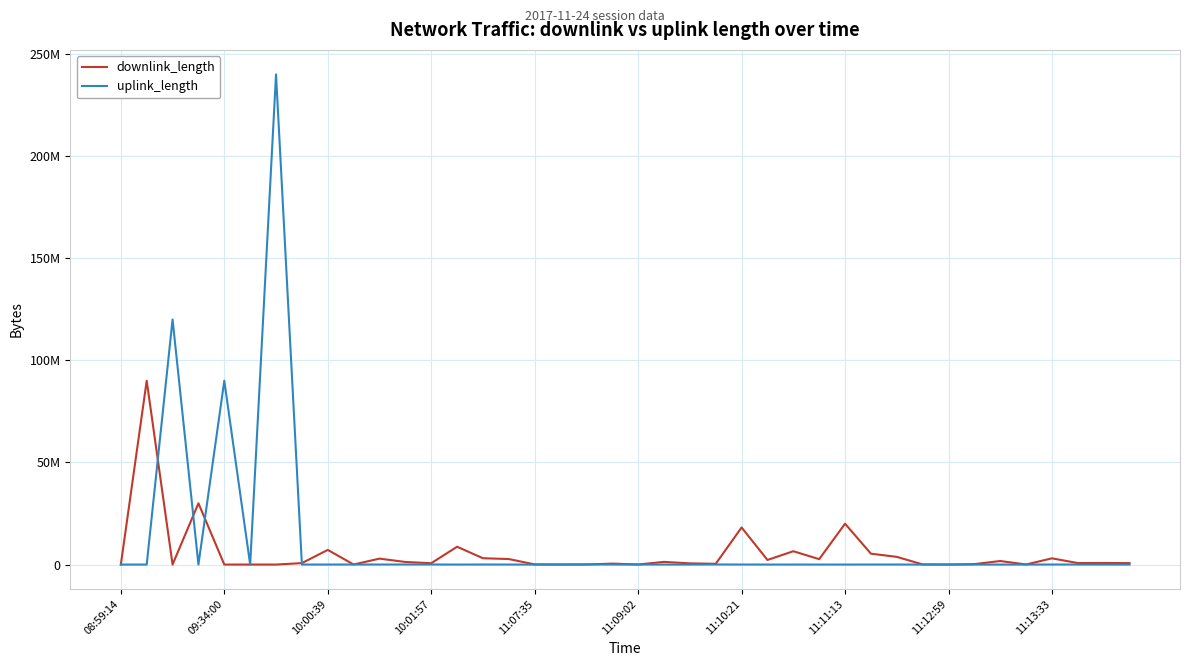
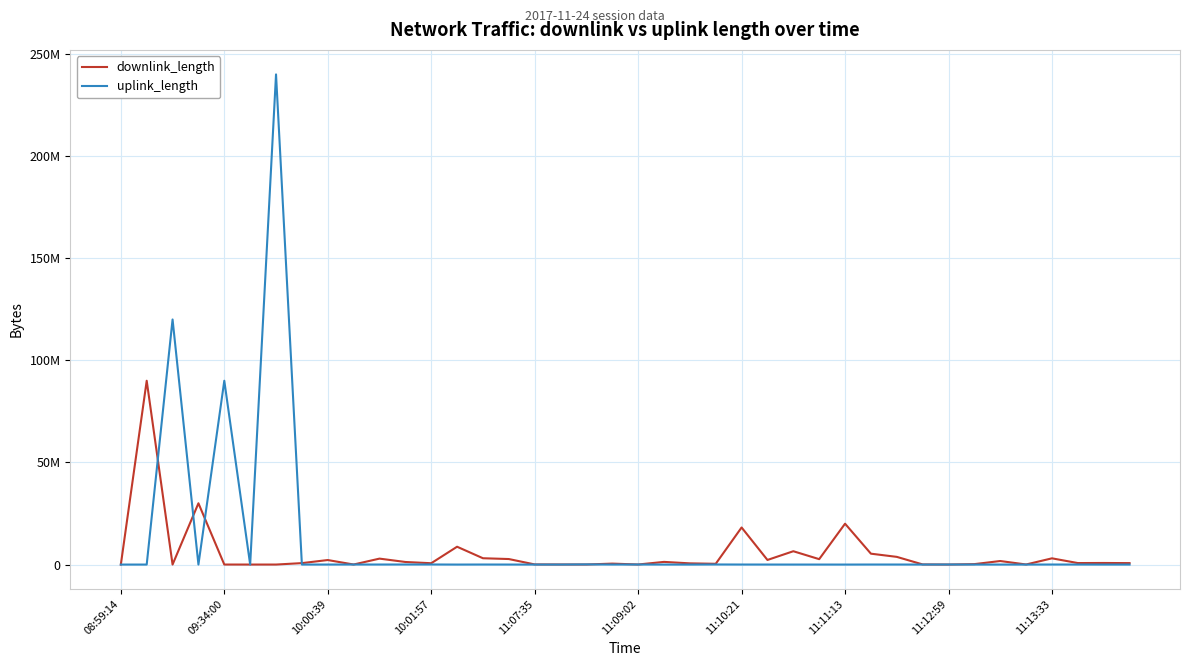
  {
    "downlink_length": {
-     "10:00:39": 7000000,
+     "10:00:39": 2000000,
      "11:10:21": 18000000,
      "11:11:13": 20000000,
      "11:13:33": 3000000
    },
    "uplink_length": {
      "10:00:39": 0,
      "11:10:21": 0,
      "11:11:13": 0,
      "11:13:33": 0
    }
  }
